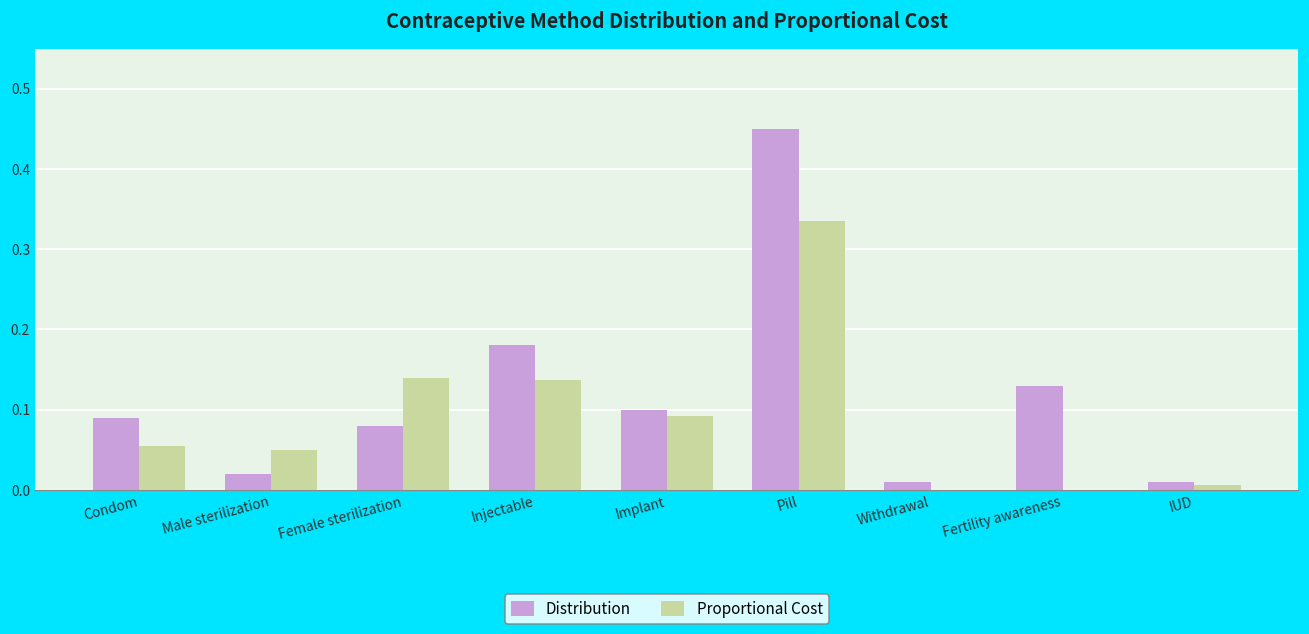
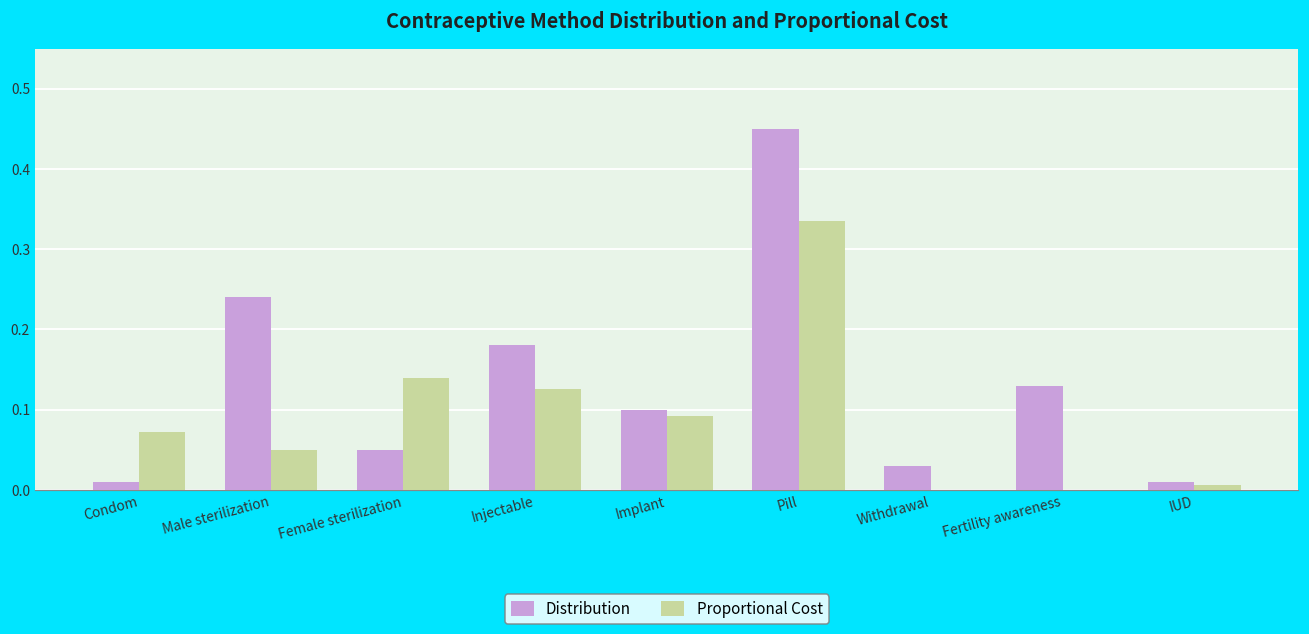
  {
    "Distribution": {
-     "Condom": 0.09,
-     "Male sterilization": 0.02,
-     "Female sterilization": 0.08,
+     "Condom": 0.01,
+     "Male sterilization": 0.24,
+     "Female sterilization": 0.05,
      "Injectable": 0.18,
      "Implant": 0.10,
      "Pill": 0.45,
-     "Withdrawal": 0.01,
+     "Withdrawal": 0.03,
      "Fertility awareness": 0.13,
      "IUD": 0.01
    },
    "Proportional Cost": {
-     "Condom": 0.05,
+     "Condom": 0.07,
      "Male sterilization": 0.05,
      "Female sterilization": 0.14,
-     "Injectable": 0.14,
+     "Injectable": 0.13,
      "Implant": 0.09,
      "Pill": 0.34,
      "Withdrawal": 0.00,
      "Fertility awareness": 0.00,
      "IUD": 0.01
    }
  }
